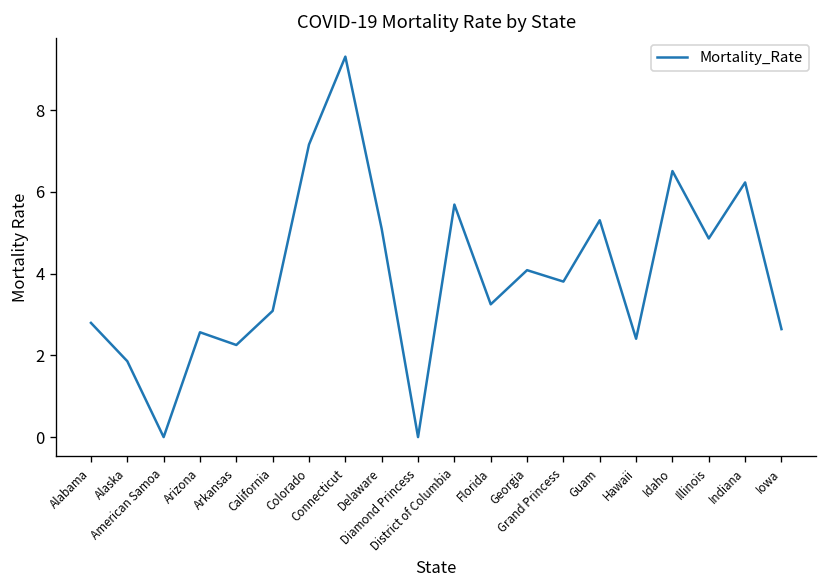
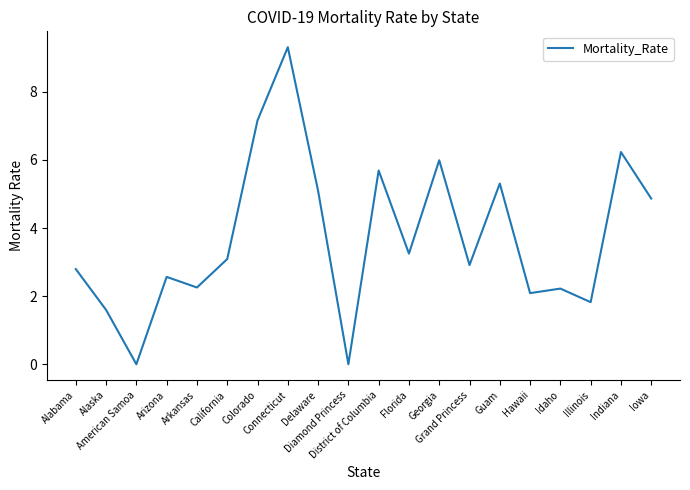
  {
    "Alabama": 2.8,
-   "Alaska": 1.9,
+   "Alaska": 1.6,
    "American Samoa": 0.0,
    "Arizona": 2.6,
    "Arkansas": 2.3,
    "California": 3.1,
    "Colorado": 7.2,
    "Connecticut": 9.3,
    "Delaware": 5.1,
    "Diamond Princess": 0.0,
    "District of Columbia": 5.7,
    "Florida": 3.2,
-   "Georgia": 4.1,
-   "Grand Princess": 3.8,
+   "Georgia": 6.0,
+   "Grand Princess": 2.9,
    "Guam": 5.3,
-   "Hawaii": 2.4,
-   "Idaho": 6.5,
-   "Illinois": 4.9,
+   "Hawaii": 2.1,
+   "Idaho": 2.2,
+   "Illinois": 1.8,
    "Indiana": 6.2,
-   "Iowa": 2.6
+   "Iowa": 4.9
  }
